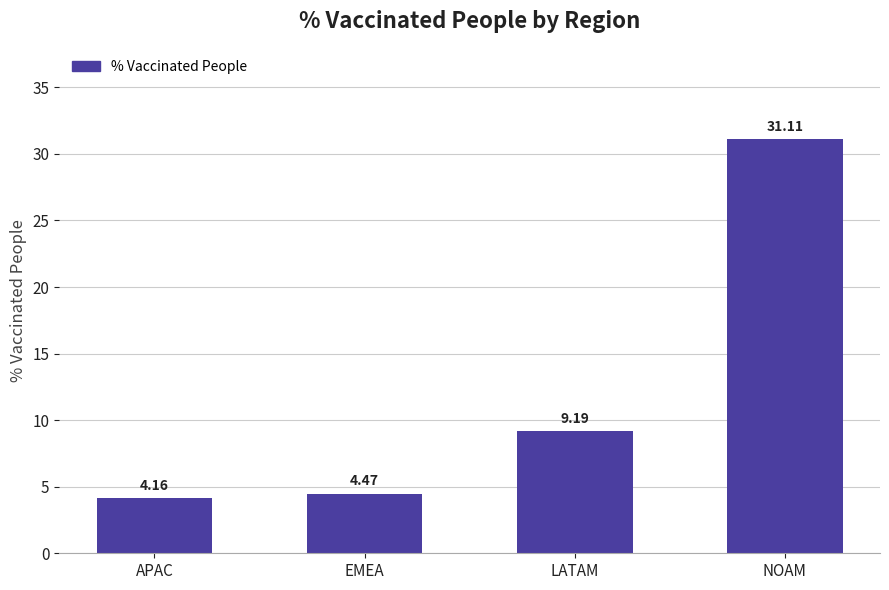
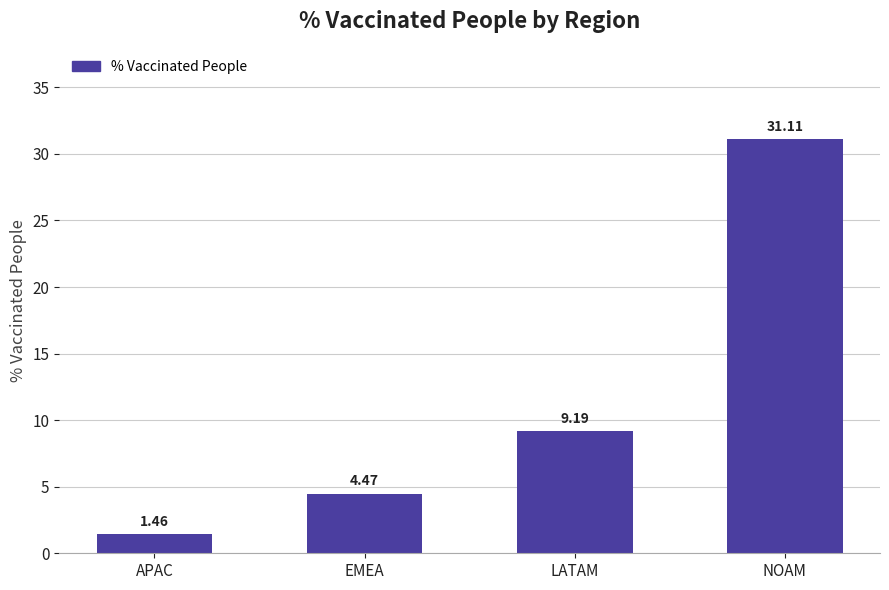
  {
-   "APAC": 4.16,
+   "APAC": 1.46,
    "EMEA": 4.47,
    "LATAM": 9.19,
    "NOAM": 31.11
  }
